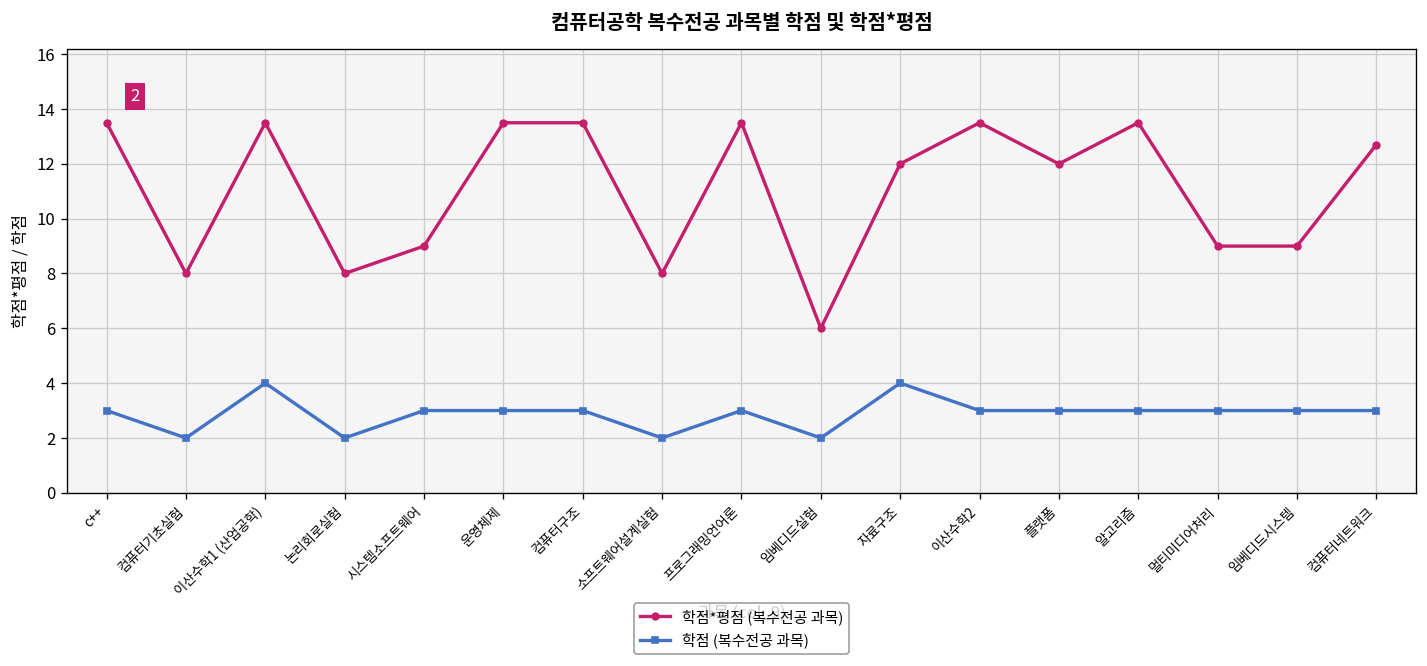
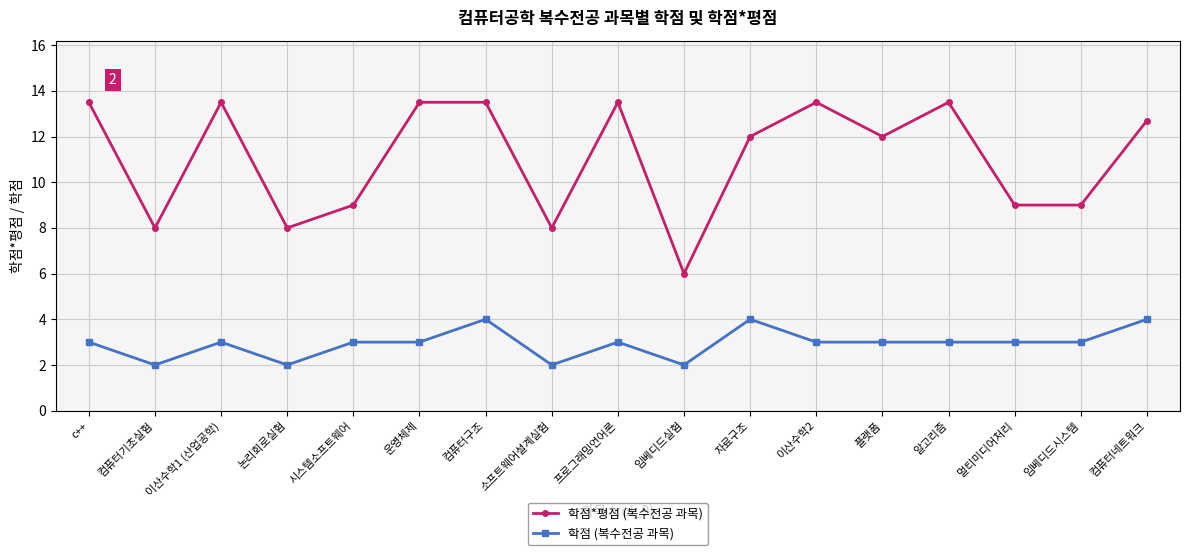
  {
    "학점*평점 (복수전공 과목)": {
      "c++": 13.5,
      "컴퓨터기초실험": 8,
      "이산수학1 (산업공학)": 13.5,
      "논리회로실험": 8,
      "시스템소프트웨어": 9,
      "운영체제": 13.5,
      "컴퓨터구조": 13.5,
      "소프트웨어설계실험": 8,
      "프로그래밍언어론": 13.5,
      "임베디드실험": 6,
      "자료구조": 12,
      "이산수학2": 13.5,
      "플랫폼": 12,
      "알고리즘": 13.5,
      "멀티미디어처리": 9,
      "임베디드시스템": 9,
      "컴퓨터네트워크": 12.7
    },
    "학점 (복수전공 과목)": {
      "c++": 3,
      "컴퓨터기초실험": 2,
-     "이산수학1 (산업공학)": 4,
+     "이산수학1 (산업공학)": 3,
      "논리회로실험": 2,
      "시스템소프트웨어": 3,
      "운영체제": 3,
-     "컴퓨터구조": 3,
+     "컴퓨터구조": 4,
      "소프트웨어설계실험": 2,
      "프로그래밍언어론": 3,
      "임베디드실험": 2,
      "자료구조": 4,
      "이산수학2": 3,
      "플랫폼": 3,
      "알고리즘": 3,
      "멀티미디어처리": 3,
      "임베디드시스템": 3,
-     "컴퓨터네트워크": 3
+     "컴퓨터네트워크": 4
    }
  }
